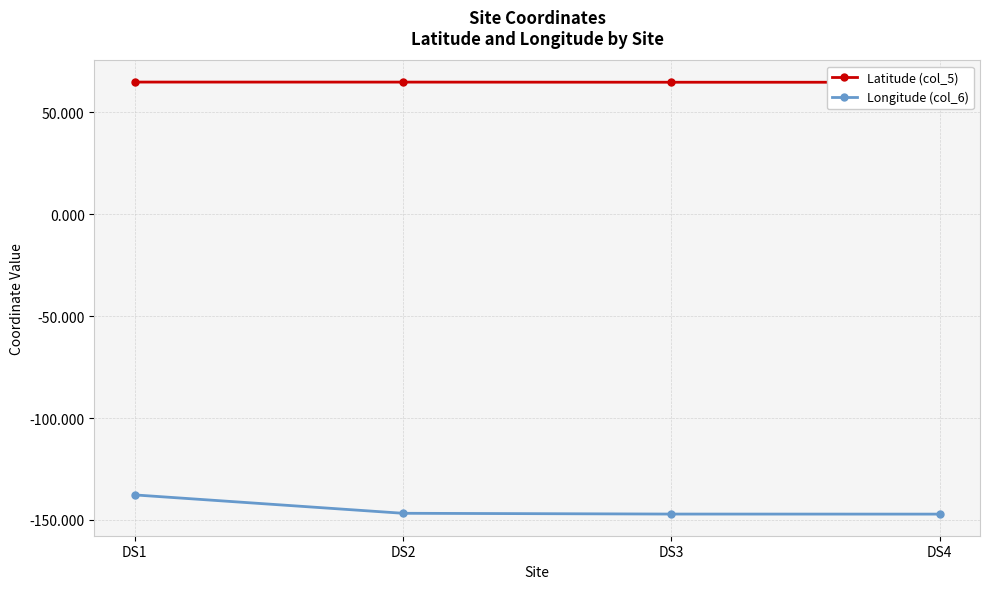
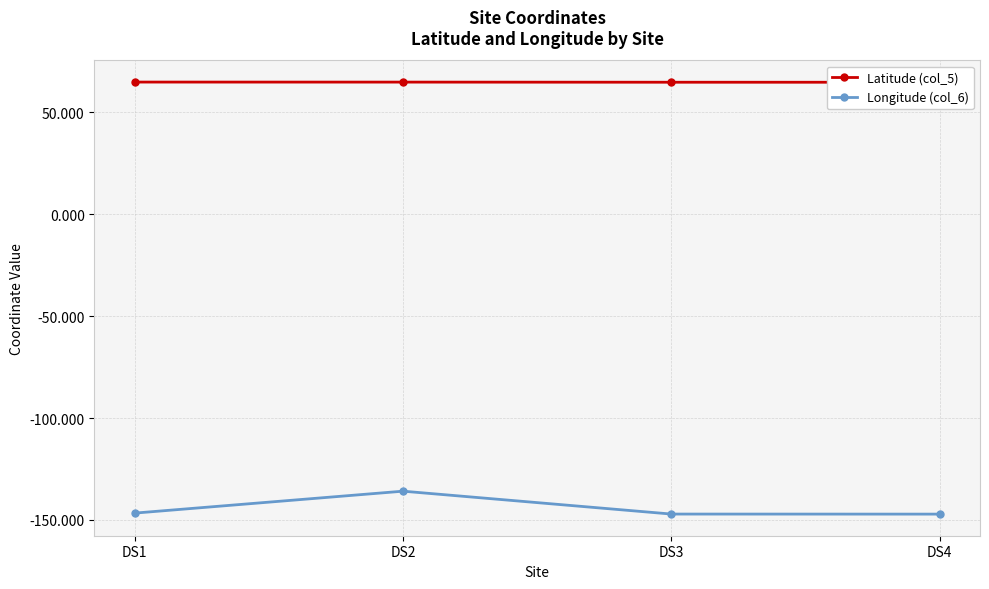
  {
    "Latitude (col_5)": {
      "DS1": 65,
      "DS2": 65,
      "DS3": 65
    },
    "Longitude (col_6)": {
-     "DS1": -138,
-     "DS2": -147,
+     "DS1": -147,
+     "DS2": -136,
      "DS3": -147,
      "DS4": -147
    }
  }
